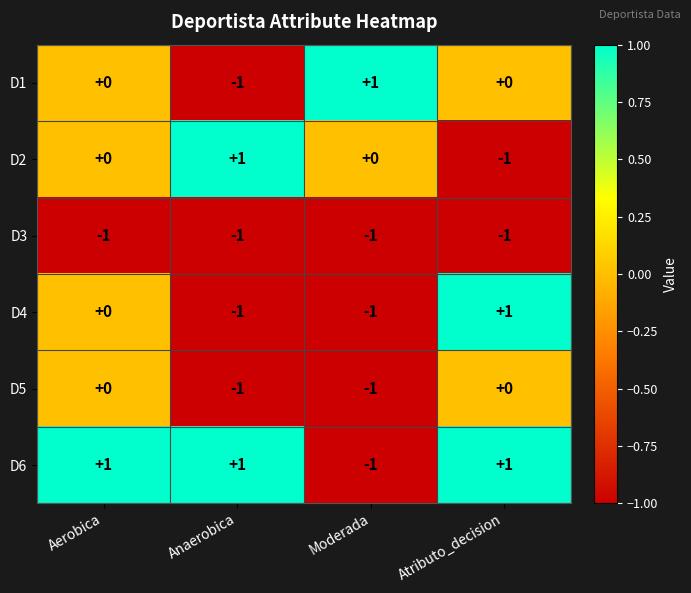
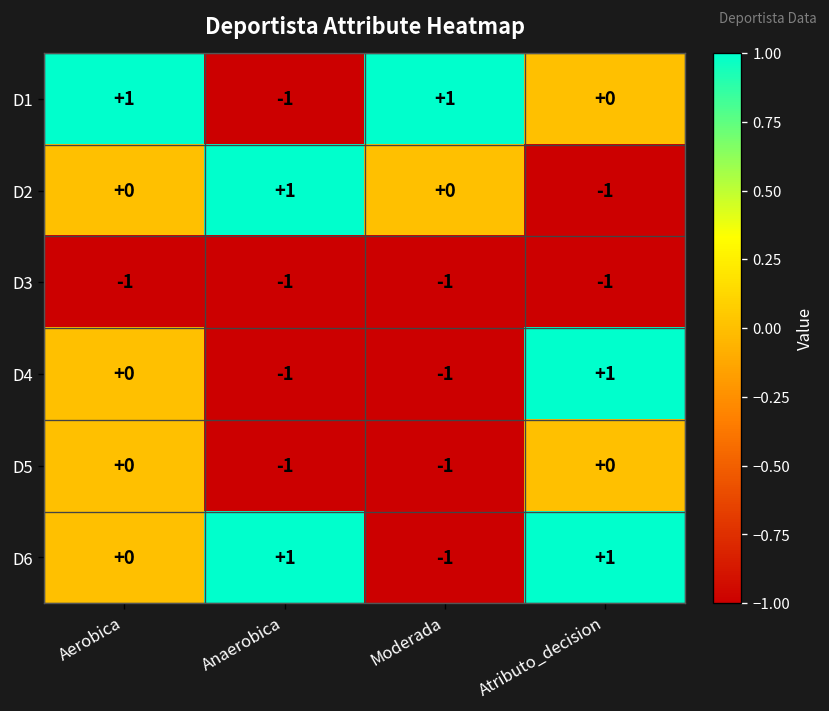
  {
    "D1": {
-     "Aerobica": "+0",
+     "Aerobica": "+1",
      "Anaerobica": "-1",
      "Moderada": "+1",
      "Atributo_decision": "+0"
    },
    "D2": {
      "Aerobica": "+0",
      "Anaerobica": "+1",
      "Moderada": "+0",
      "Atributo_decision": "-1"
    },
    "D3": {
      "Aerobica": "-1",
      "Anaerobica": "-1",
      "Moderada": "-1",
      "Atributo_decision": "-1"
    },
    "D4": {
      "Aerobica": "+0",
      "Anaerobica": "-1",
      "Moderada": "-1",
      "Atributo_decision": "+1"
    },
    "D5": {
      "Aerobica": "+0",
      "Anaerobica": "-1",
      "Moderada": "-1",
      "Atributo_decision": "+0"
    },
    "D6": {
-     "Aerobica": "+1",
+     "Aerobica": "+0",
      "Anaerobica": "+1",
      "Moderada": "-1",
      "Atributo_decision": "+1"
    }
  }
